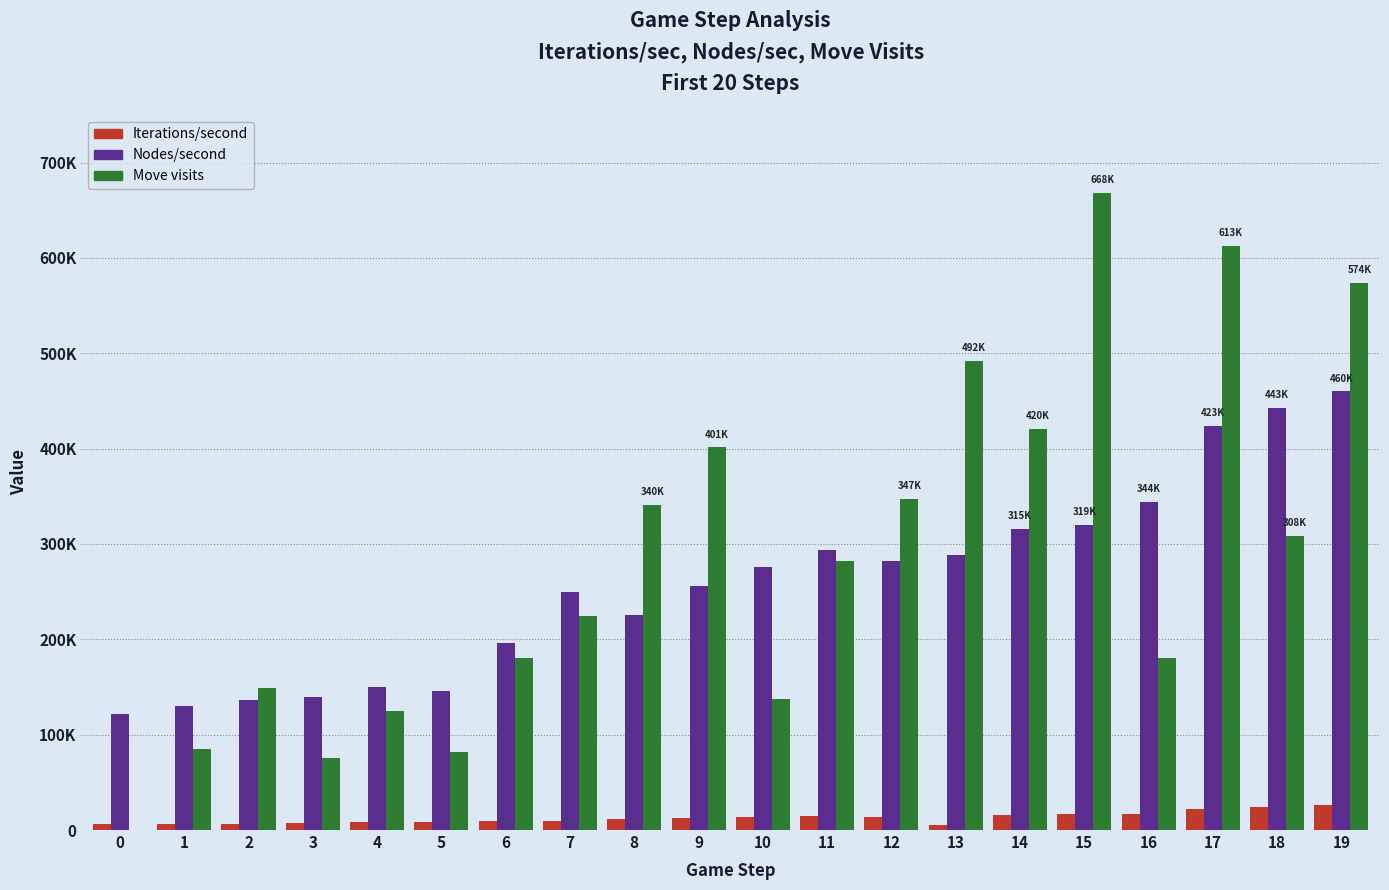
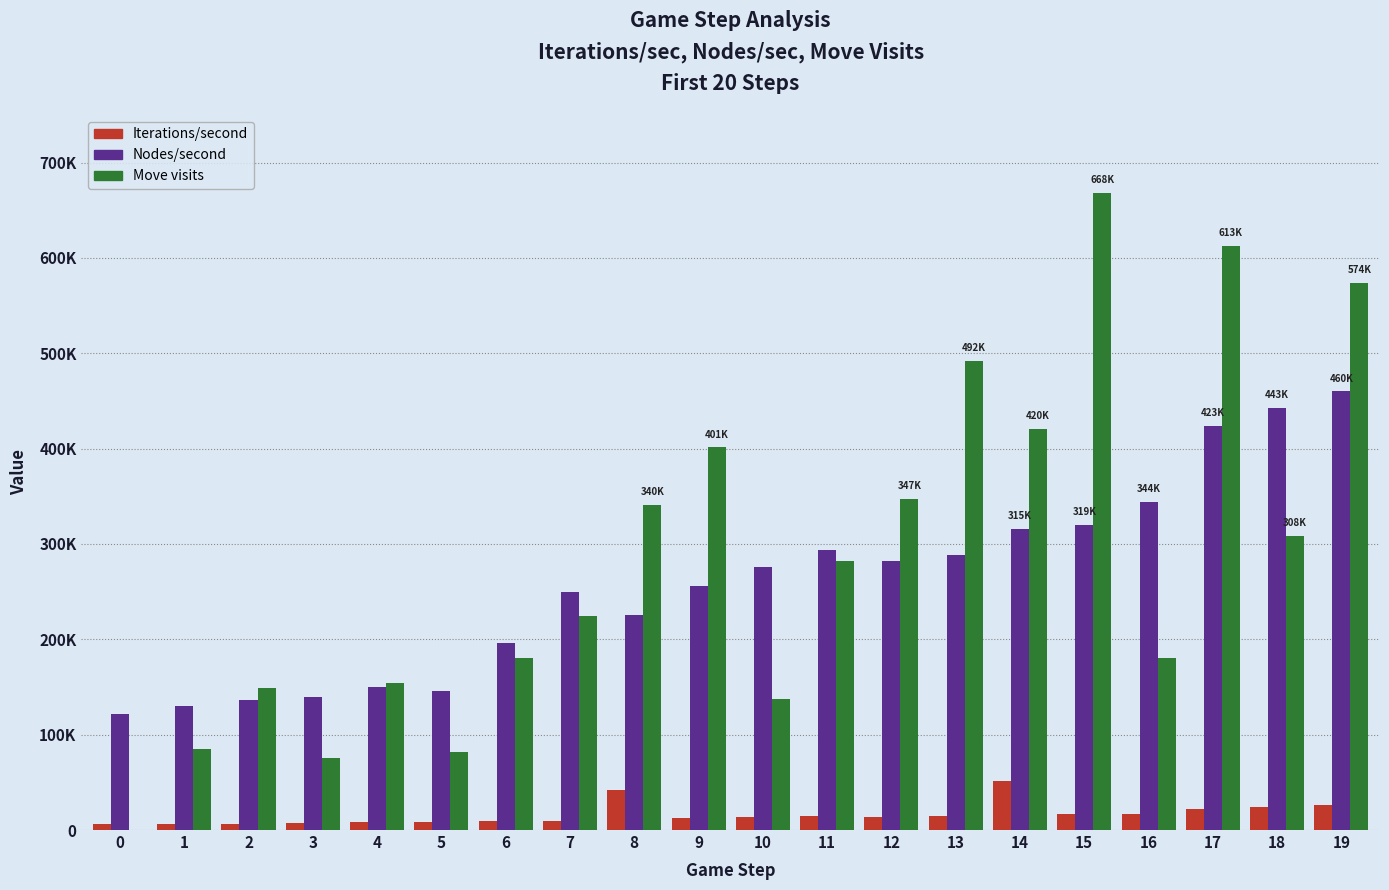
  {
    "Iterations/second": {
      "0": "10000",
      "1": "10000",
      "2": "10000",
      "3": "10000",
      "4": "10000",
      "5": "10000",
      "6": "10000",
      "7": "10000",
-     "8": "10000",
+     "8": "40000",
      "9": "10000",
      "10": "10000",
      "11": "10000",
      "12": "10000",
-     "13": "6000",
-     "14": "20000",
+     "13": "14000",
+     "14": "50000",
      "15": "20000",
      "16": "20000",
      "17": "20000",
      "18": "20000",
      "19": "30000"
    },
    "Nodes/second": {
      "16": "344K",
      "18": "443K",
      "19": "460K"
    },
    "Move visits": {
      "0": "0",
      "1": "80000",
      "2": "150000",
      "3": "80000",
-     "4": "130000",
+     "4": "150000",
      "5": "80000",
      "6": "180000",
      "7": "220000",
      "10": "140000",
      "11": "280000",
      "16": "180000"
    }
  }
